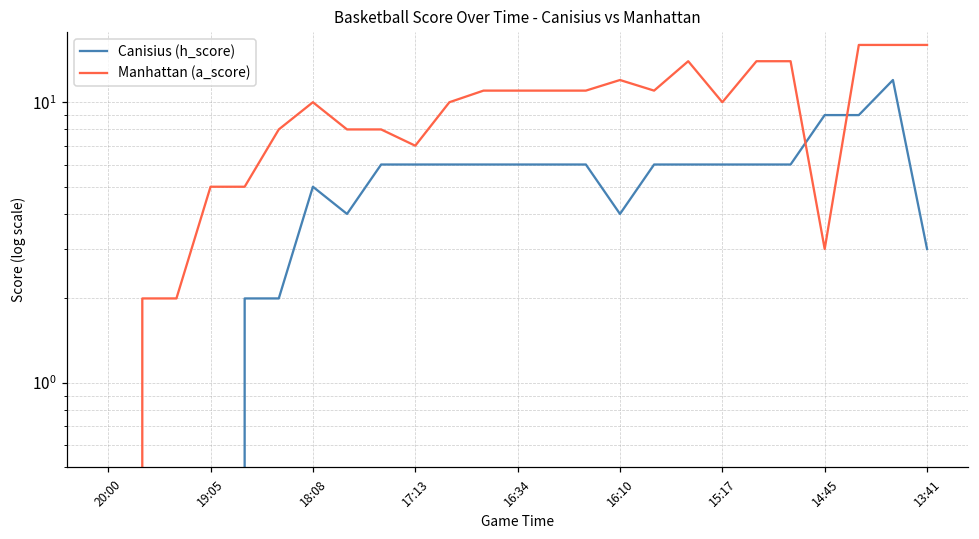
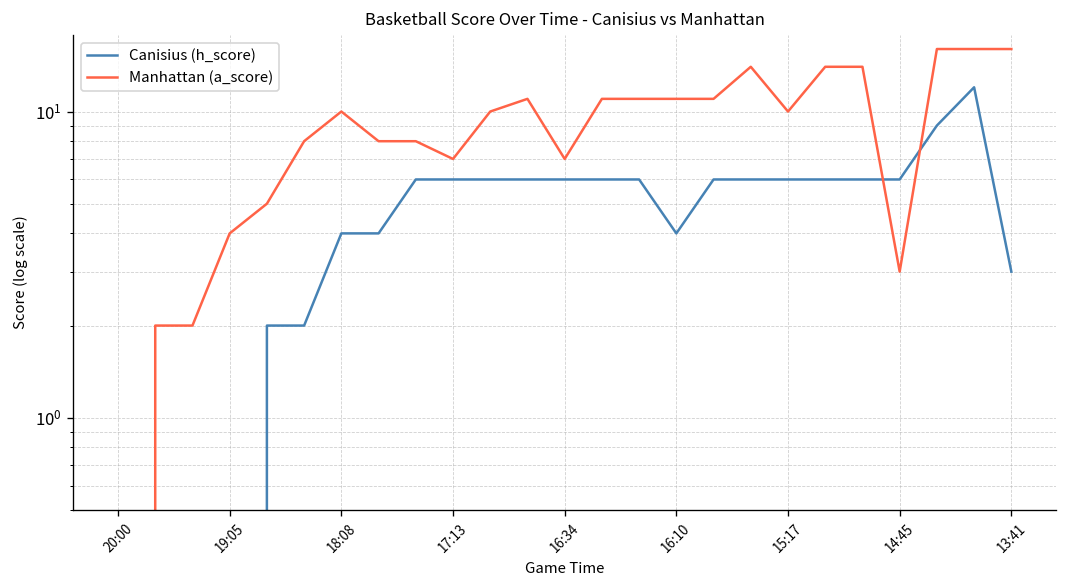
  {
    "Canisius (h_score)": {
-     "18:08": 5,
+     "18:08": 4,
      "17:13": 6,
      "16:34": 6,
      "16:10": 4,
      "15:17": 6,
-     "14:45": 9,
+     "14:45": 6,
      "13:41": 3
    },
    "Manhattan (a_score)": {
-     "19:05": 5,
+     "19:05": 4,
      "18:08": 10,
      "17:13": 7,
-     "16:34": 11,
-     "16:10": 12,
+     "16:34": 7,
+     "16:10": 11,
      "15:17": 10,
      "14:45": 3,
      "13:41": 16
    }
  }
